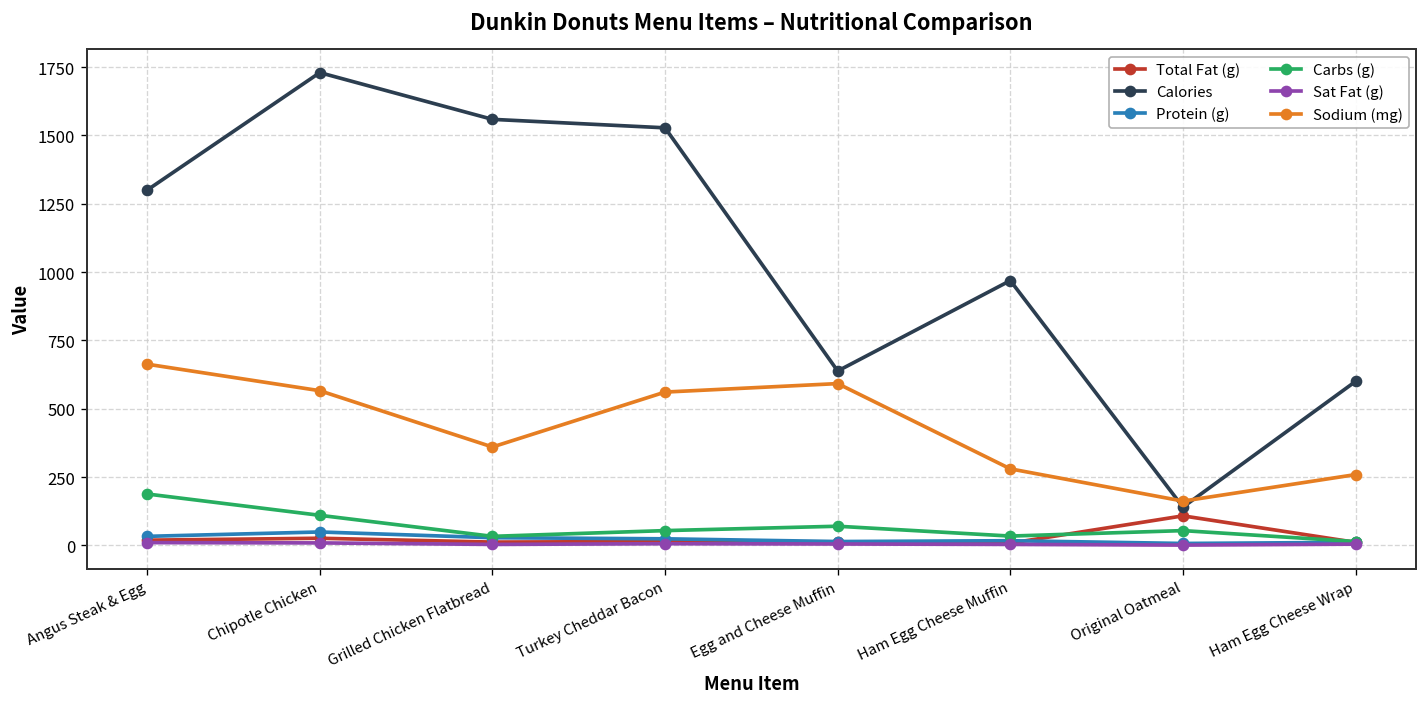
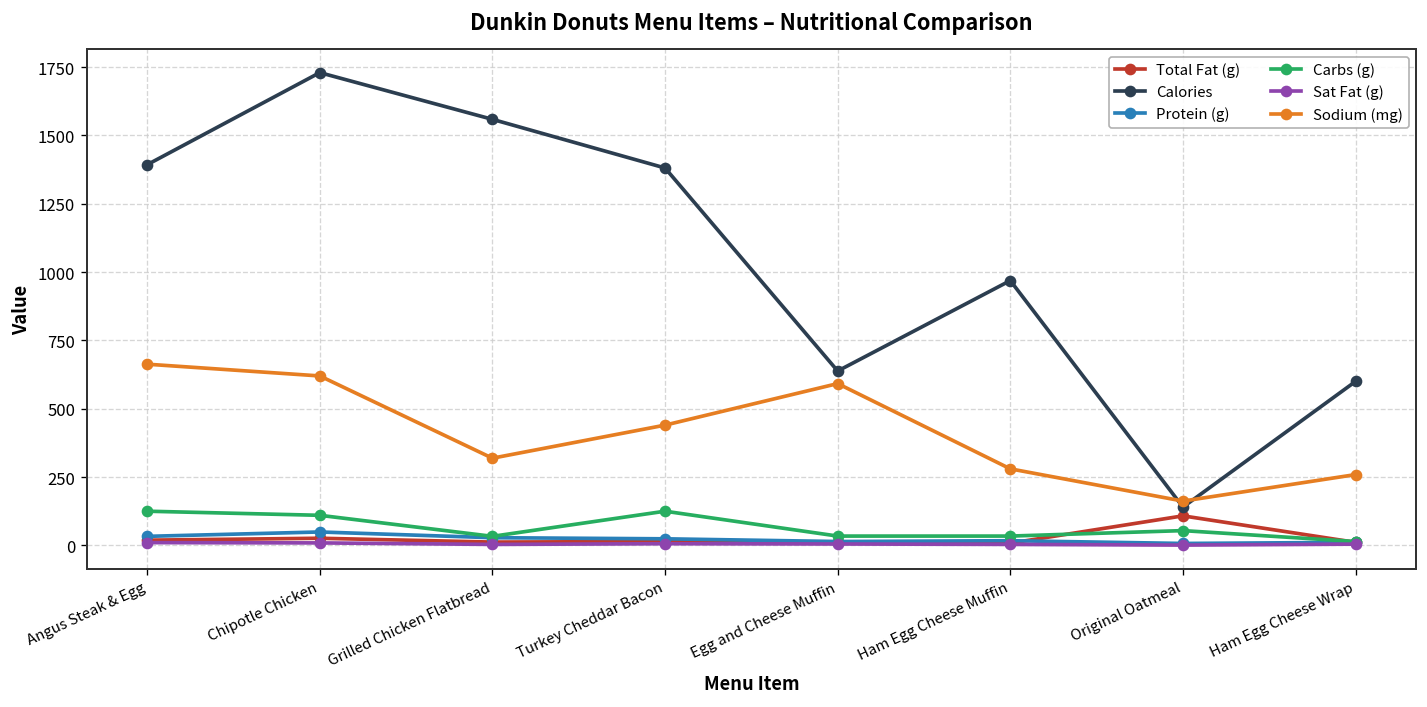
  {
    "Total Fat (g)": {
      "Chipotle Chicken": 30,
      "Original Oatmeal": 110
    },
    "Calories": {
-     "Angus Steak & Egg": 1300,
+     "Angus Steak & Egg": 1390,
      "Chipotle Chicken": 1730,
      "Grilled Chicken Flatbread": 1560,
-     "Turkey Cheddar Bacon": 1530,
+     "Turkey Cheddar Bacon": 1380,
      "Egg and Cheese Muffin": 640,
      "Ham Egg Cheese Muffin": 970,
      "Original Oatmeal": 140,
      "Ham Egg Cheese Wrap": 600
    },
    "Protein (g)": {
      "Angus Steak & Egg": 30,
      "Chipotle Chicken": 50
    },
    "Carbs (g)": {
-     "Angus Steak & Egg": 190,
+     "Angus Steak & Egg": 130,
      "Chipotle Chicken": 110,
-     "Turkey Cheddar Bacon": 50,
-     "Egg and Cheese Muffin": 70,
+     "Turkey Cheddar Bacon": 130,
+     "Egg and Cheese Muffin": 30,
      "Ham Egg Cheese Muffin": 30,
      "Original Oatmeal": 50
    },
    "Sat Fat (g)": {
      "Chipotle Chicken": 10
    },
    "Sodium (mg)": {
      "Angus Steak & Egg": 660,
-     "Chipotle Chicken": 570,
-     "Grilled Chicken Flatbread": 360,
-     "Turkey Cheddar Bacon": 560,
+     "Chipotle Chicken": 620,
+     "Grilled Chicken Flatbread": 320,
+     "Turkey Cheddar Bacon": 440,
      "Egg and Cheese Muffin": 590,
      "Ham Egg Cheese Muffin": 280,
      "Original Oatmeal": 160,
      "Ham Egg Cheese Wrap": 260
    }
  }
